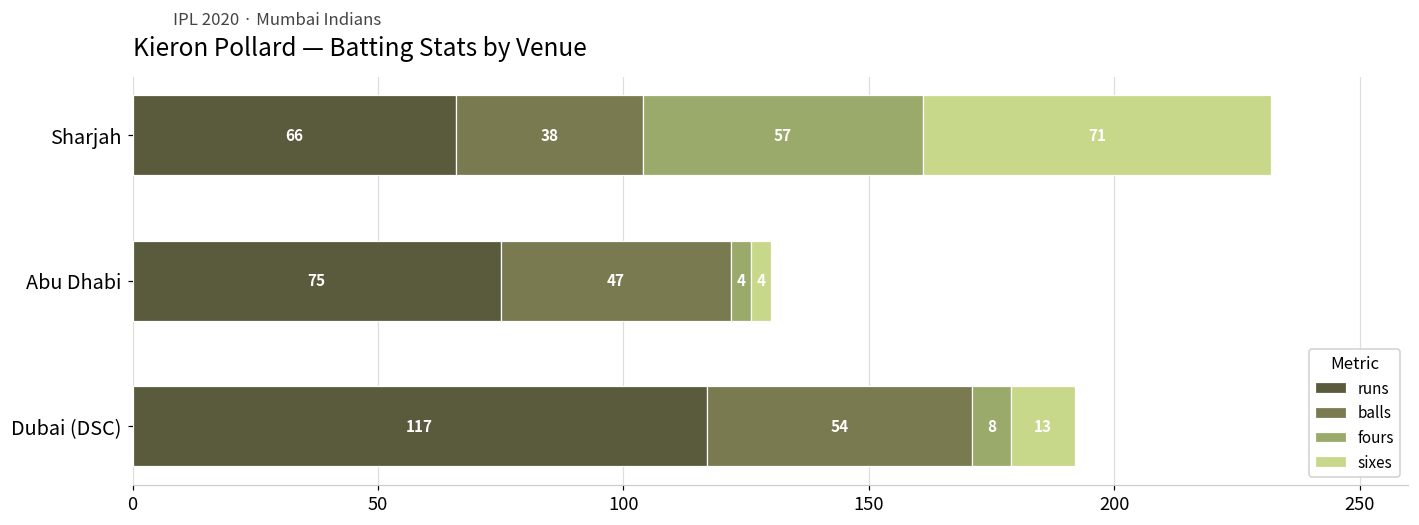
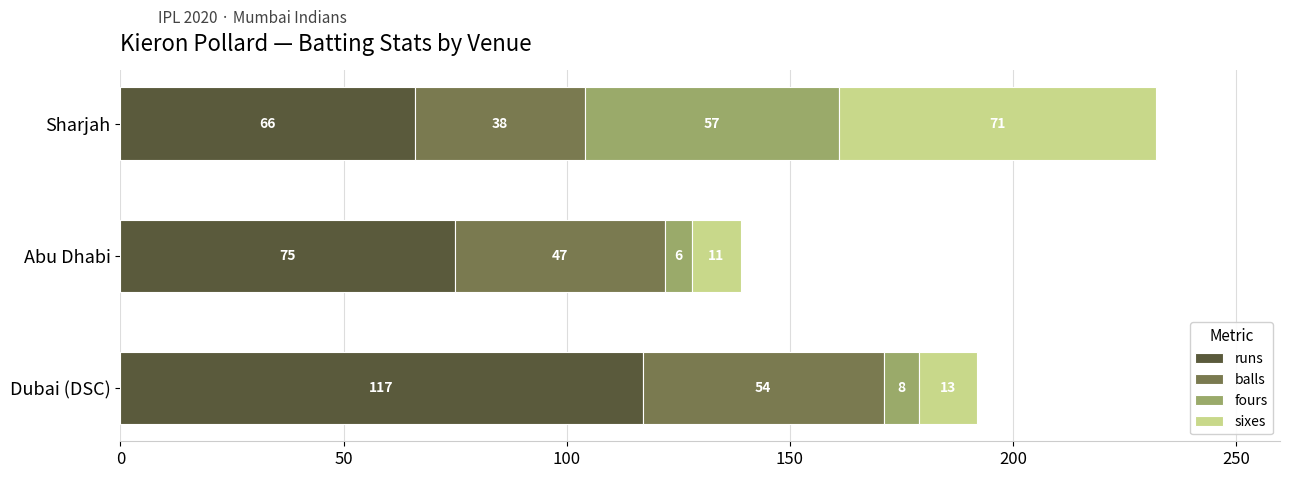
  {
    "fours": {
      "Sharjah": 57,
-     "Abu Dhabi": 4,
+     "Abu Dhabi": 6,
      "Dubai (DSC)": 8
    },
    "sixes": {
      "Sharjah": 71,
-     "Abu Dhabi": 4,
+     "Abu Dhabi": 11,
      "Dubai (DSC)": 13
    }
  }
